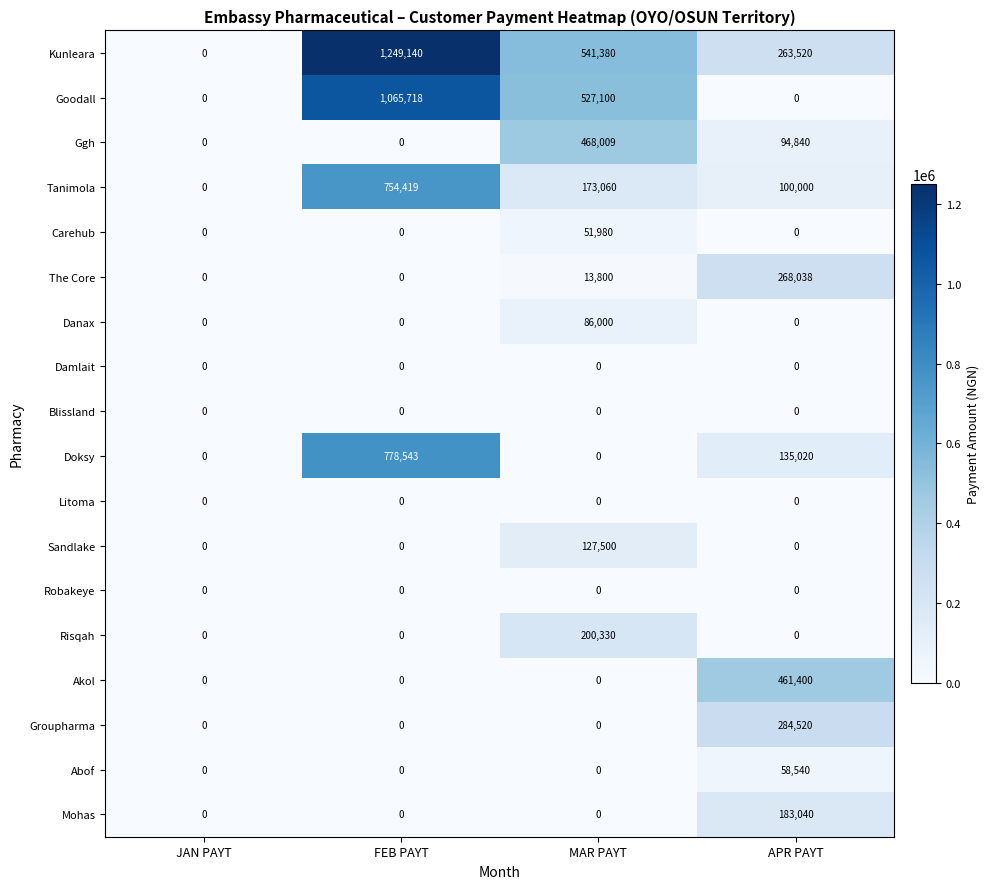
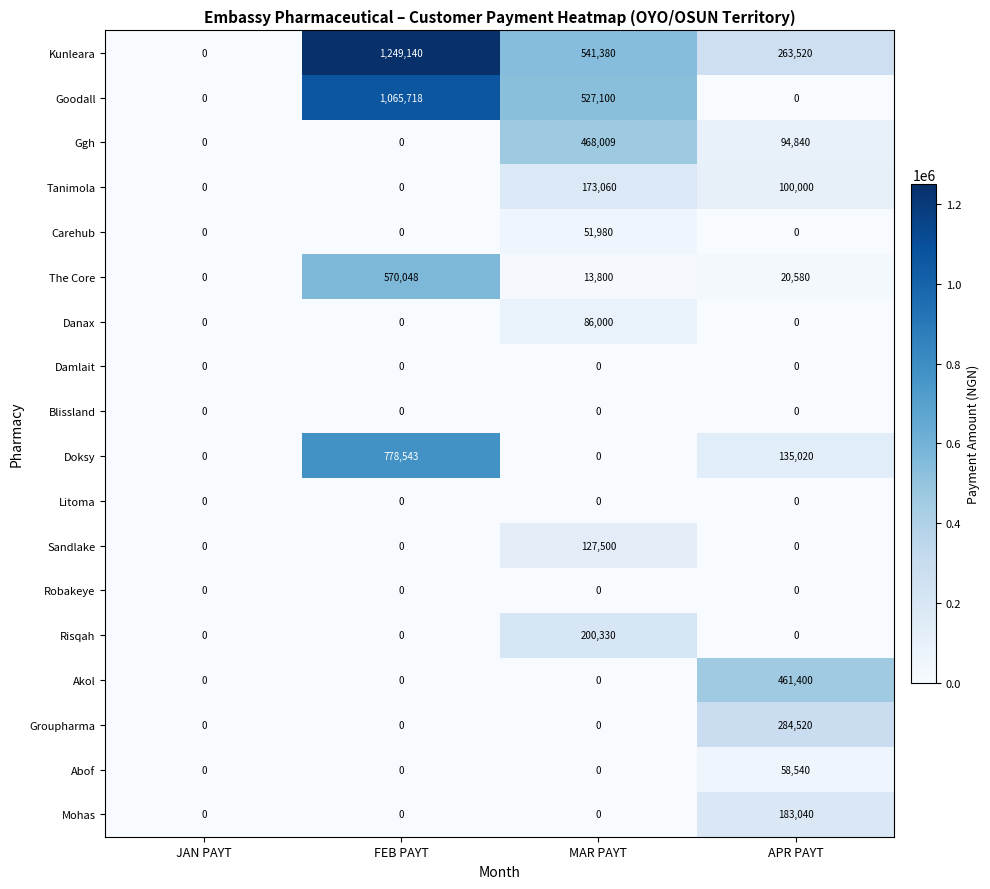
  {
    "Kunleara": {
      "JAN PAYT": "0",
      "FEB PAYT": "1,249,140",
      "MAR PAYT": "541,380",
      "APR PAYT": "263,520"
    },
    "Goodall": {
      "JAN PAYT": "0",
      "FEB PAYT": "1,065,718",
      "MAR PAYT": "527,100",
      "APR PAYT": "0"
    },
    "Ggh": {
      "JAN PAYT": "0",
      "FEB PAYT": "0",
      "MAR PAYT": "468,009",
      "APR PAYT": "94,840"
    },
    "Tanimola": {
      "JAN PAYT": "0",
-     "FEB PAYT": "754,419",
+     "FEB PAYT": "0",
      "MAR PAYT": "173,060",
      "APR PAYT": "100,000"
    },
    "Carehub": {
      "JAN PAYT": "0",
      "FEB PAYT": "0",
      "MAR PAYT": "51,980",
      "APR PAYT": "0"
    },
    "The Core": {
      "JAN PAYT": "0",
-     "FEB PAYT": "0",
+     "FEB PAYT": "570,048",
      "MAR PAYT": "13,800",
-     "APR PAYT": "268,038"
+     "APR PAYT": "20,580"
    },
    "Danax": {
      "JAN PAYT": "0",
      "FEB PAYT": "0",
      "MAR PAYT": "86,000",
      "APR PAYT": "0"
    },
    "Damlait": {
      "JAN PAYT": "0",
      "FEB PAYT": "0",
      "MAR PAYT": "0",
      "APR PAYT": "0"
    },
    "Blissland": {
      "JAN PAYT": "0",
      "FEB PAYT": "0",
      "MAR PAYT": "0",
      "APR PAYT": "0"
    },
    "Doksy": {
      "JAN PAYT": "0",
      "FEB PAYT": "778,543",
      "MAR PAYT": "0",
      "APR PAYT": "135,020"
    },
    "Litoma": {
      "JAN PAYT": "0",
      "FEB PAYT": "0",
      "MAR PAYT": "0",
      "APR PAYT": "0"
    },
    "Sandlake": {
      "JAN PAYT": "0",
      "FEB PAYT": "0",
      "MAR PAYT": "127,500",
      "APR PAYT": "0"
    },
    "Robakeye": {
      "JAN PAYT": "0",
      "FEB PAYT": "0",
      "MAR PAYT": "0",
      "APR PAYT": "0"
    },
    "Risqah": {
      "JAN PAYT": "0",
      "FEB PAYT": "0",
      "MAR PAYT": "200,330",
      "APR PAYT": "0"
    },
    "Akol": {
      "JAN PAYT": "0",
      "FEB PAYT": "0",
      "MAR PAYT": "0",
      "APR PAYT": "461,400"
    },
    "Groupharma": {
      "JAN PAYT": "0",
      "FEB PAYT": "0",
      "MAR PAYT": "0",
      "APR PAYT": "284,520"
    },
    "Abof": {
      "JAN PAYT": "0",
      "FEB PAYT": "0",
      "MAR PAYT": "0",
      "APR PAYT": "58,540"
    },
    "Mohas": {
      "JAN PAYT": "0",
      "FEB PAYT": "0",
      "MAR PAYT": "0",
      "APR PAYT": "183,040"
    }
  }
